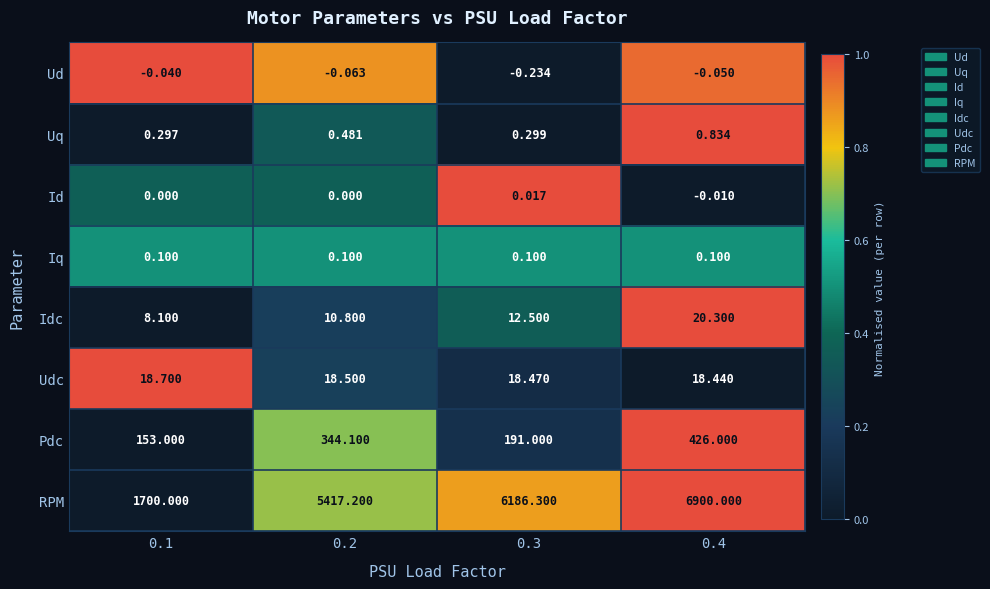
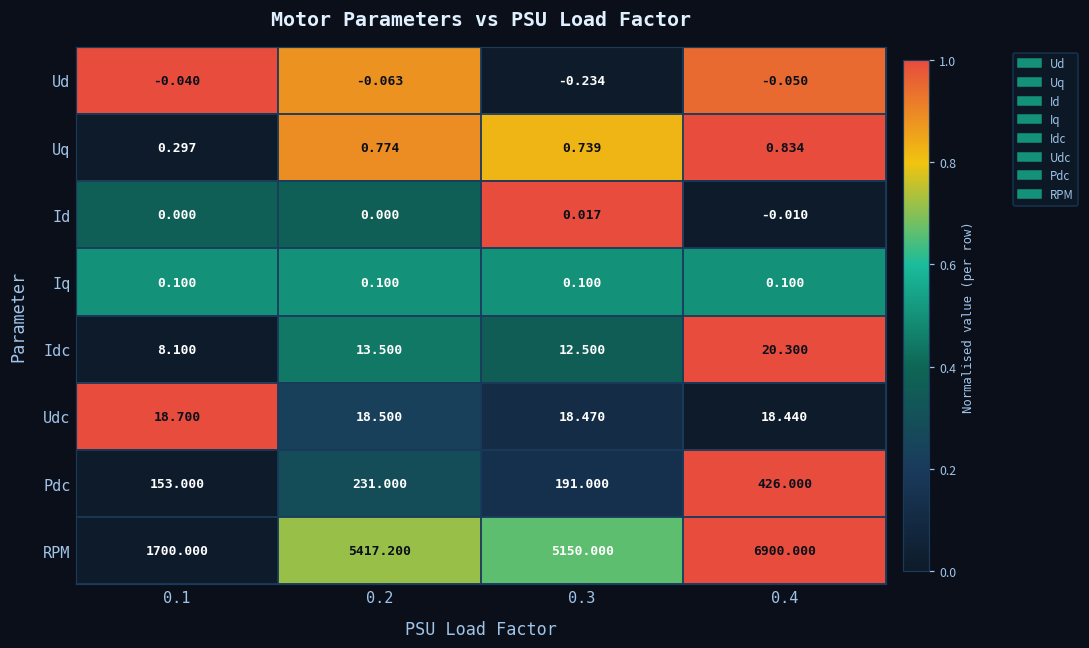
  {
    "Ud": {
      "0.1": -0.040,
      "0.2": -0.063,
      "0.3": -0.234,
      "0.4": -0.050
    },
    "Uq": {
      "0.1": 0.297,
-     "0.2": 0.481,
-     "0.3": 0.299,
+     "0.2": 0.774,
+     "0.3": 0.739,
      "0.4": 0.834
    },
    "Id": {
      "0.1": 0.000,
      "0.2": 0.000,
      "0.3": 0.017,
      "0.4": -0.010
    },
    "Iq": {
      "0.1": 0.100,
      "0.2": 0.100,
      "0.3": 0.100,
      "0.4": 0.100
    },
    "Idc": {
      "0.1": 8.100,
-     "0.2": 10.800,
+     "0.2": 13.500,
      "0.3": 12.500,
      "0.4": 20.300
    },
    "Udc": {
      "0.1": 18.700,
      "0.2": 18.500,
      "0.3": 18.470,
      "0.4": 18.440
    },
    "Pdc": {
      "0.1": 153.000,
-     "0.2": 344.100,
+     "0.2": 231.000,
      "0.3": 191.000,
      "0.4": 426.000
    },
    "RPM": {
      "0.1": 1700.000,
      "0.2": 5417.200,
-     "0.3": 6186.300,
+     "0.3": 5150.000,
      "0.4": 6900.000
    }
  }
